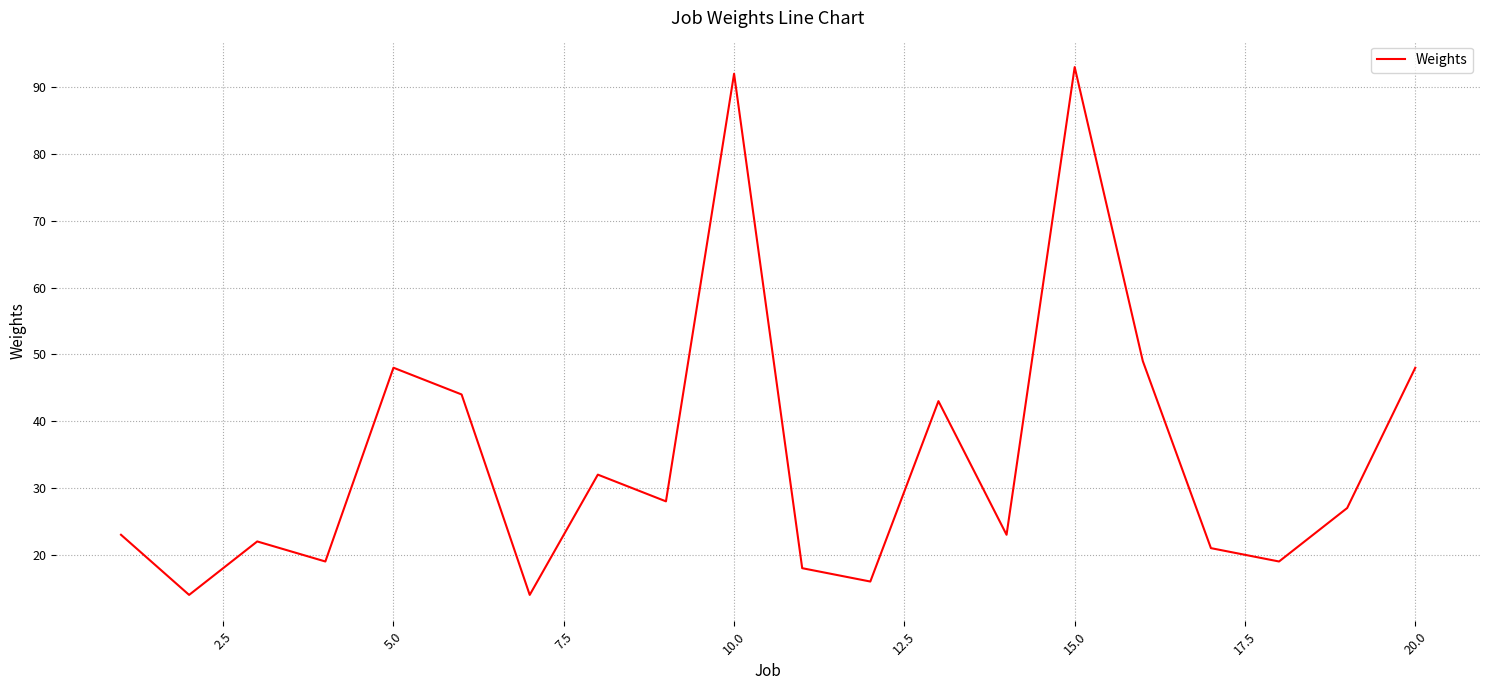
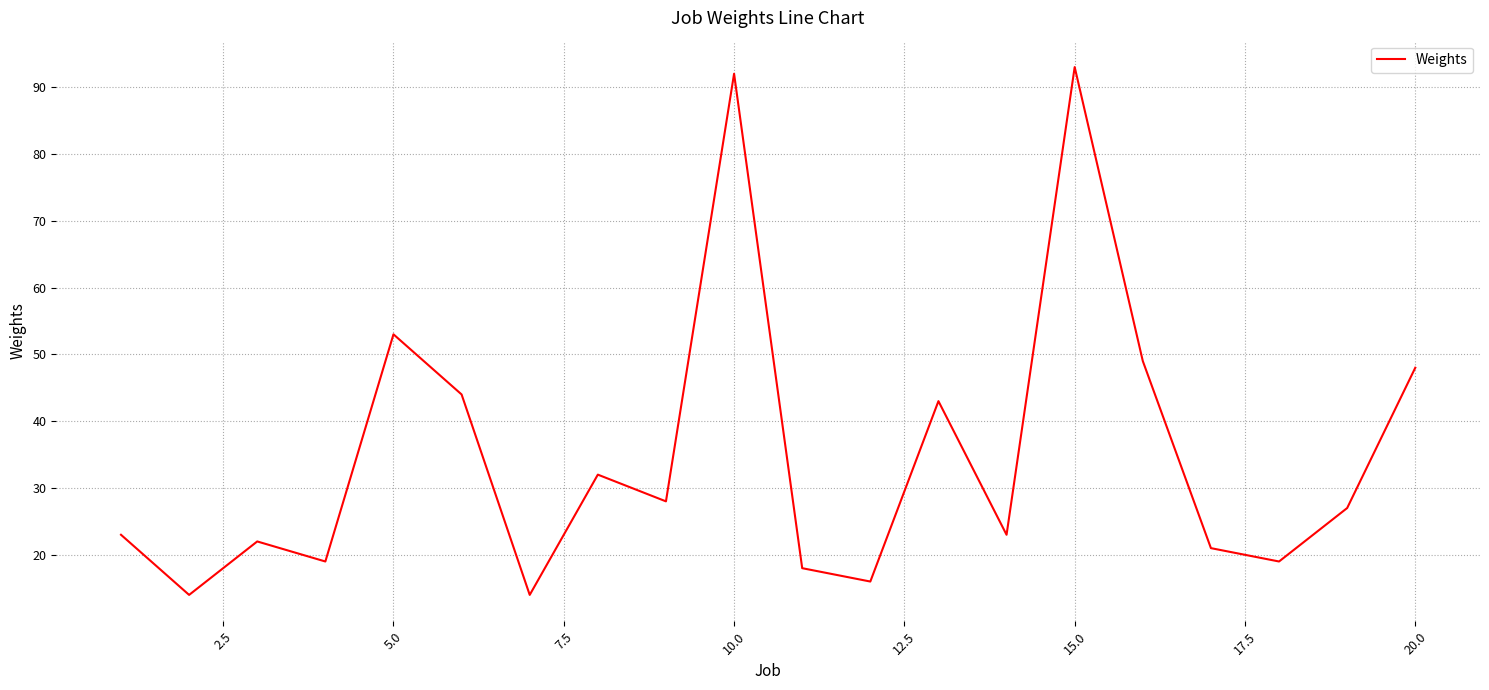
  {
-   "5.0": 48,
+   "5.0": 53,
    "10.0": 92,
    "15.0": 93,
    "20.0": 48
  }
